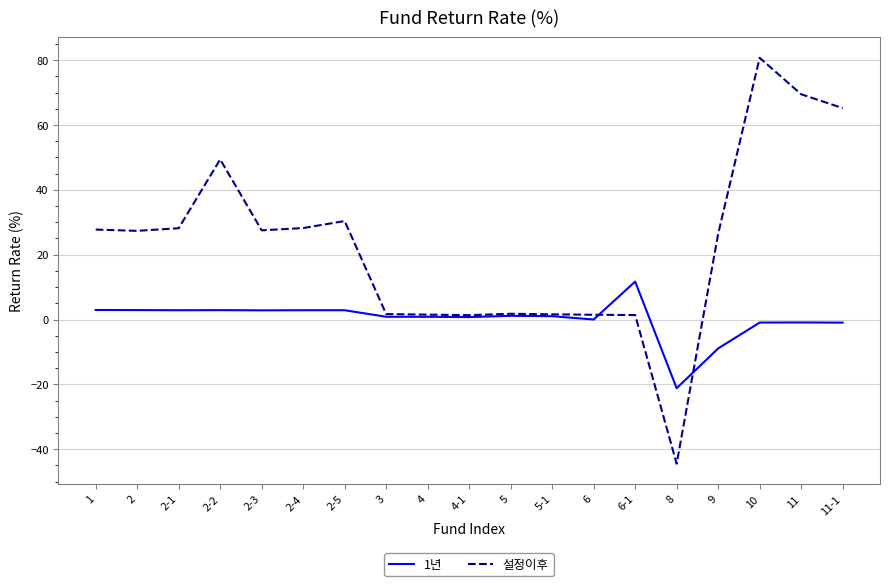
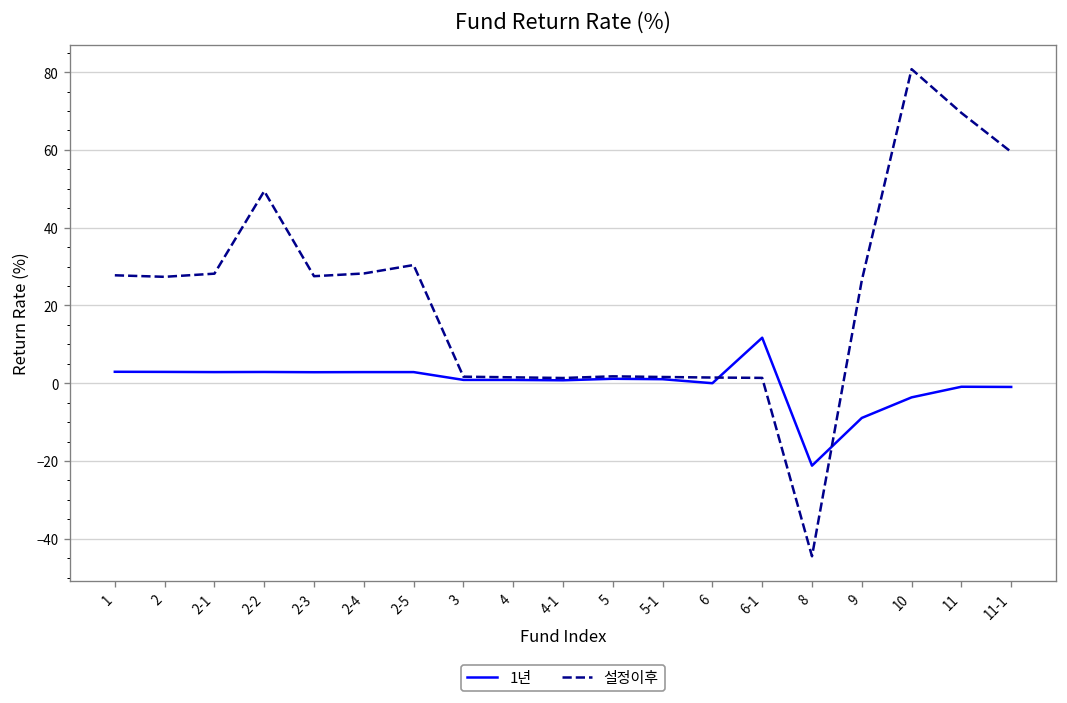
  {
    "1년": {
      "1": 3,
      "2": 3,
      "2-1": 3,
      "2-2": 3,
      "2-3": 3,
      "2-4": 3,
      "2-5": 3,
      "3": 1,
      "6": 0,
      "6-1": 12,
      "8": -21,
      "9": -9,
-     "10": -1,
+     "10": -4,
      "11": -1,
      "11-1": -1
    },
    "설정이후": {
      "1": 28,
      "2": 27,
      "2-1": 28,
      "2-2": 49,
      "2-3": 28,
      "2-4": 28,
      "2-5": 30,
      "3": 2,
      "6": 1,
      "6-1": 1,
      "8": -45,
      "9": 26,
      "10": 81,
      "11": 70,
-     "11-1": 65
+     "11-1": 59
    }
  }
